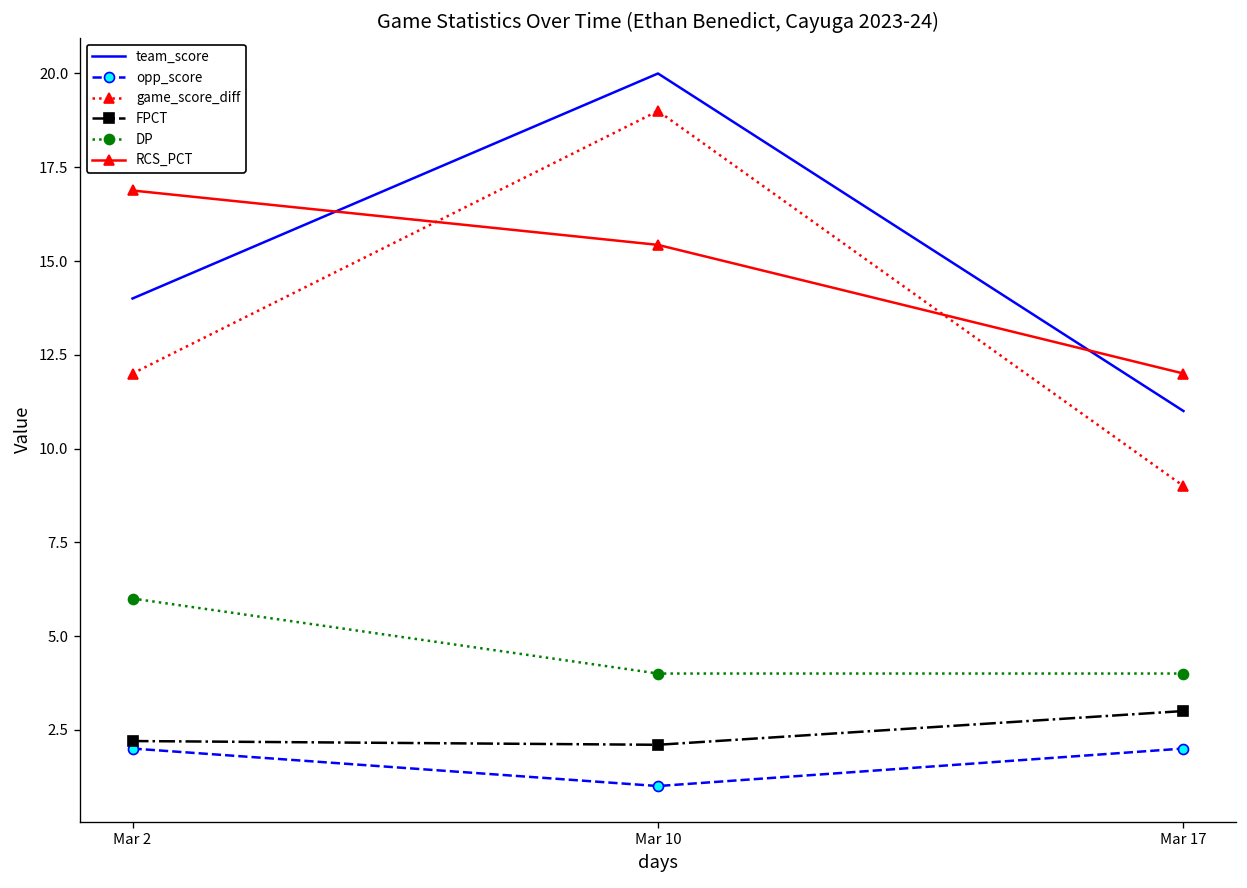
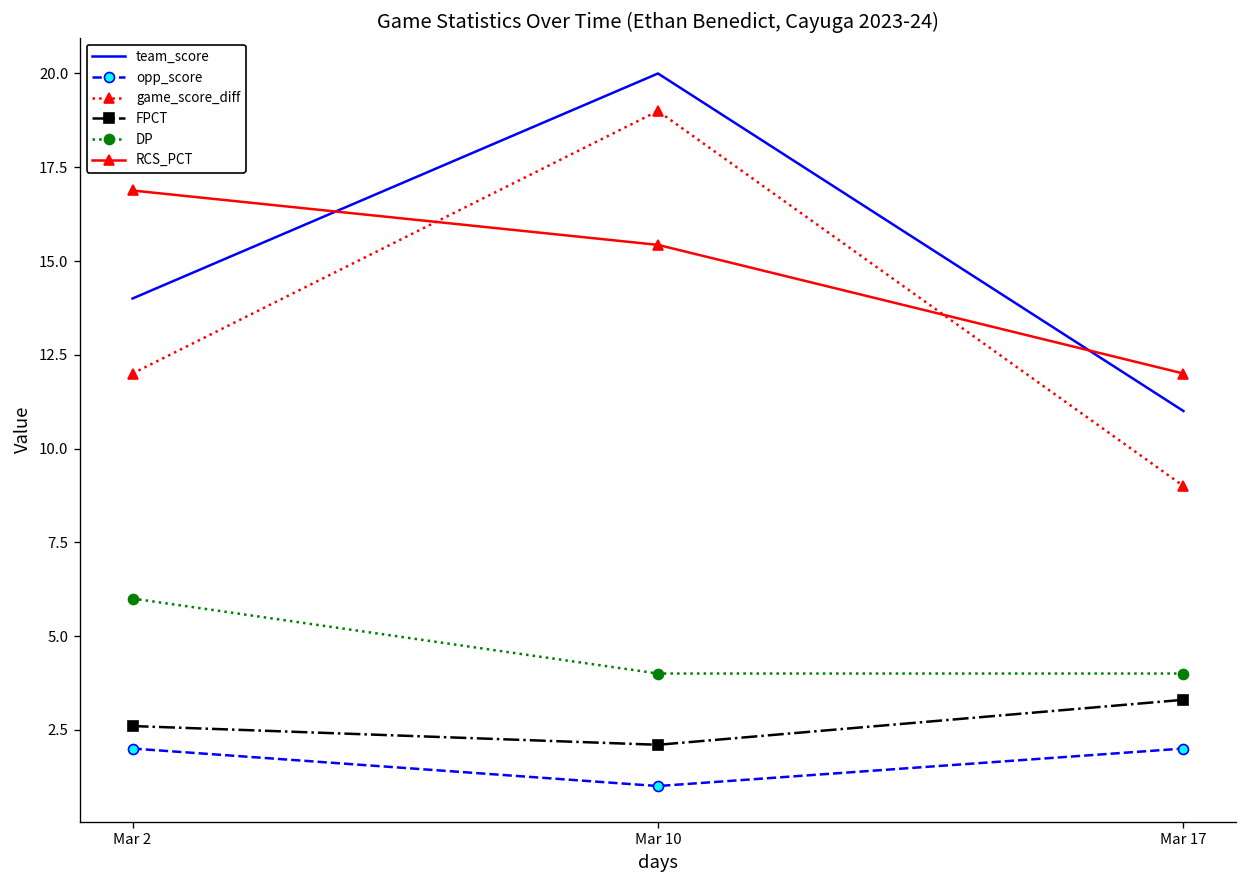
  {
    "FPCT": {
-     "Mar 2": 2.2,
+     "Mar 2": 2.6,
      "Mar 10": 2.1,
-     "Mar 17": 3.0
+     "Mar 17": 3.3
    },
    "DP": {
      "Mar 2": 6.0,
      "Mar 10": 4.0,
      "Mar 17": 4.0
    }
  }
